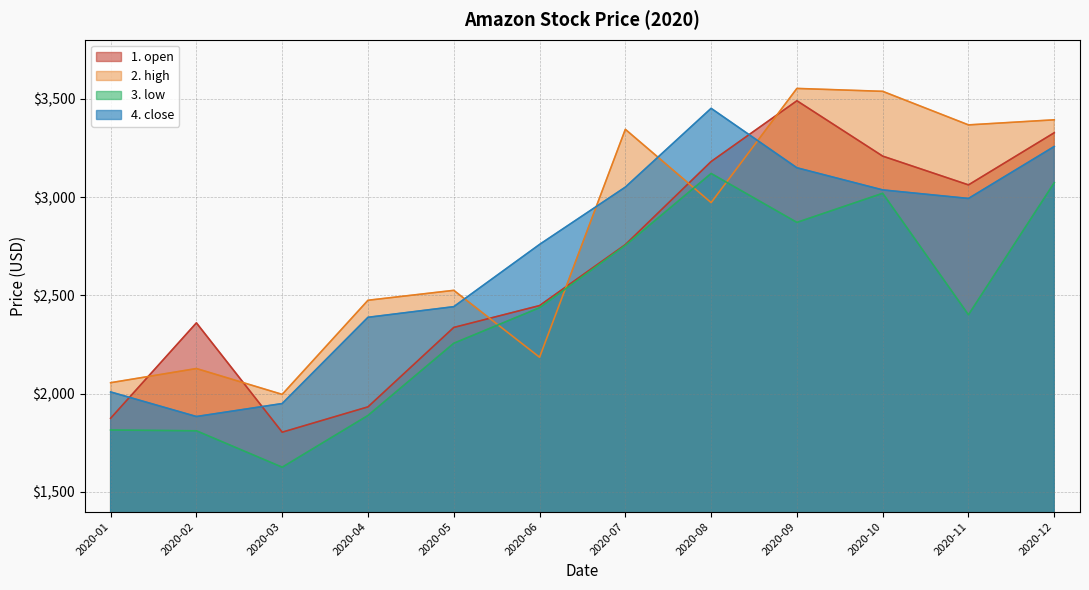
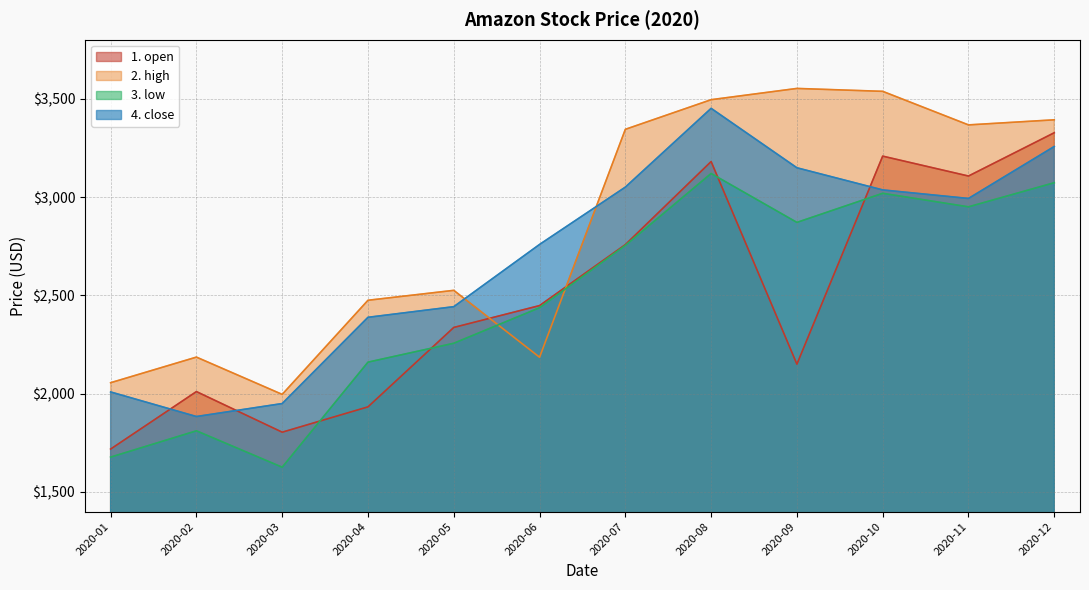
  {
    "1. open": {
-     "2020-01": "$1,880",
-     "2020-02": "$2,360",
+     "2020-01": "$1,720",
+     "2020-02": "$2,010",
      "2020-03": "$1,800",
      "2020-04": "$1,930",
      "2020-05": "$2,340",
      "2020-08": "$3,180",
-     "2020-09": "$3,490",
+     "2020-09": "$2,150",
      "2020-10": "$3,210",
-     "2020-11": "$3,060",
+     "2020-11": "$3,110",
      "2020-12": "$3,330"
    },
    "2. high": {
      "2020-01": "$2,060",
-     "2020-02": "$2,130",
+     "2020-02": "$2,190",
      "2020-03": "$2,000",
      "2020-04": "$2,480",
      "2020-05": "$2,530",
      "2020-06": "$2,190",
      "2020-07": "$3,340",
-     "2020-08": "$2,970",
+     "2020-08": "$3,500",
      "2020-09": "$3,550",
      "2020-10": "$3,540",
      "2020-11": "$3,370",
      "2020-12": "$3,390"
    },
    "3. low": {
-     "2020-01": "$1,820",
+     "2020-01": "$1,680",
      "2020-02": "$1,810",
      "2020-03": "$1,630",
-     "2020-04": "$1,890",
+     "2020-04": "$2,160",
      "2020-05": "$2,260",
      "2020-08": "$3,120",
      "2020-09": "$2,870",
      "2020-10": "$3,020",
-     "2020-11": "$2,400",
+     "2020-11": "$2,950",
      "2020-12": "$3,070"
    },
    "4. close": {
      "2020-01": "$2,010",
      "2020-02": "$1,880",
      "2020-03": "$1,950",
      "2020-04": "$2,390",
      "2020-05": "$2,440",
      "2020-06": "$2,760",
      "2020-07": "$3,050",
      "2020-08": "$3,450",
      "2020-09": "$3,150",
      "2020-10": "$3,040",
      "2020-11": "$2,990",
      "2020-12": "$3,260"
    }
  }
